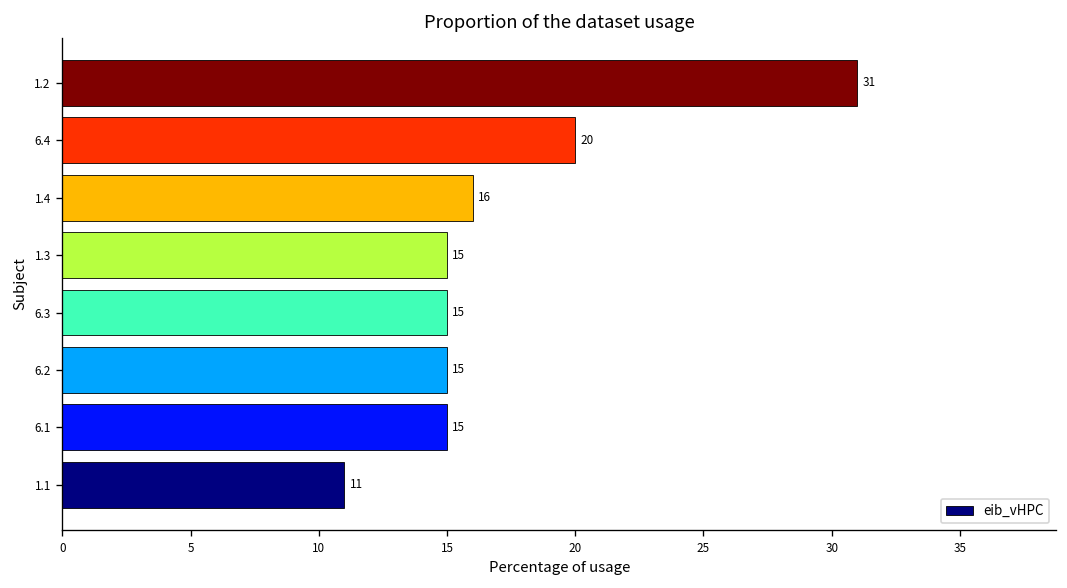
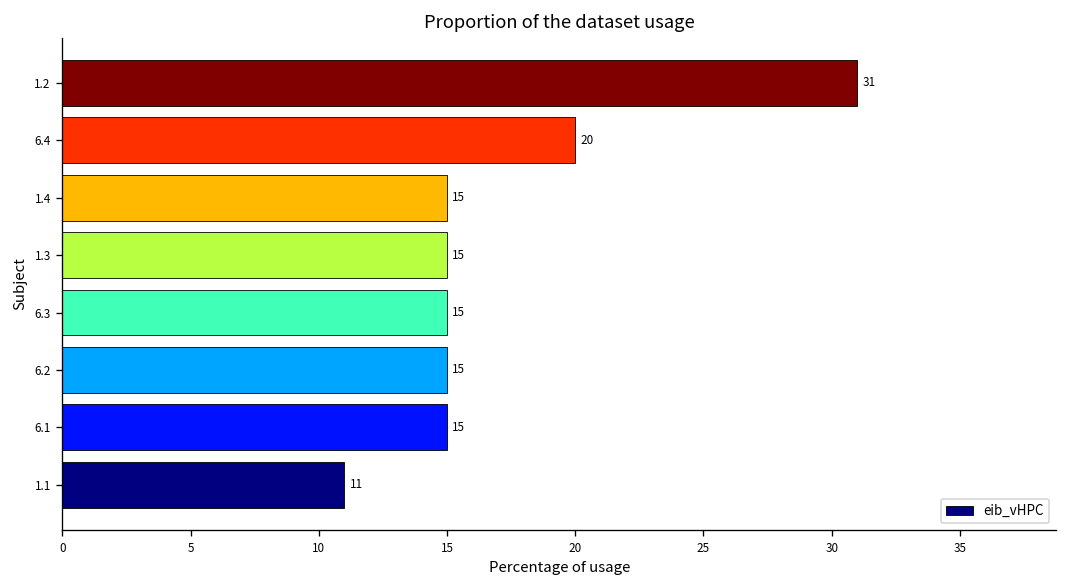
  {
    "1.2": 31,
    "6.4": 20,
-   "1.4": 16,
+   "1.4": 15,
    "1.3": 15,
    "6.3": 15,
    "6.2": 15,
    "6.1": 15,
    "1.1": 11
  }
